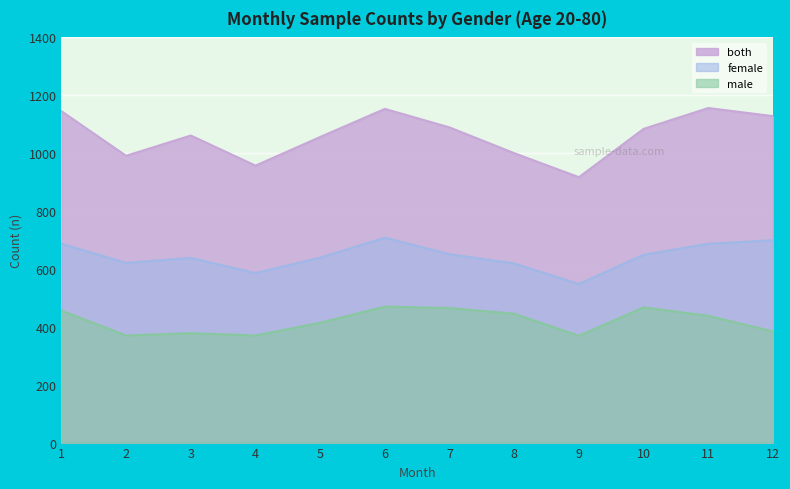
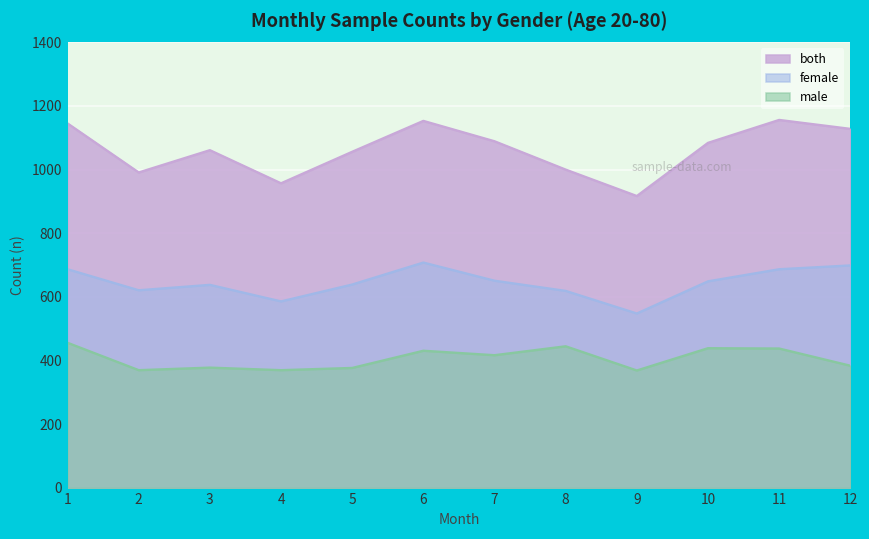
  {
    "male": {
      "1": 460,
      "2": 370,
      "3": 380,
      "4": 370,
-     "5": 410,
-     "6": 470,
-     "7": 470,
+     "5": 380,
+     "6": 430,
+     "7": 420,
      "8": 450,
      "9": 370,
-     "10": 470,
+     "10": 440,
      "11": 440,
      "12": 380
    }
  }
